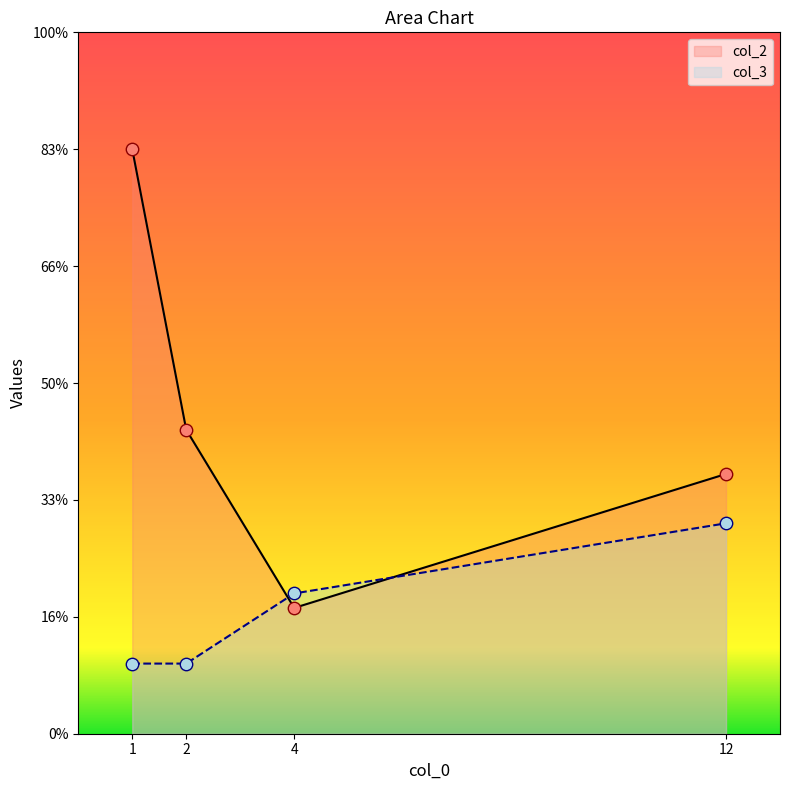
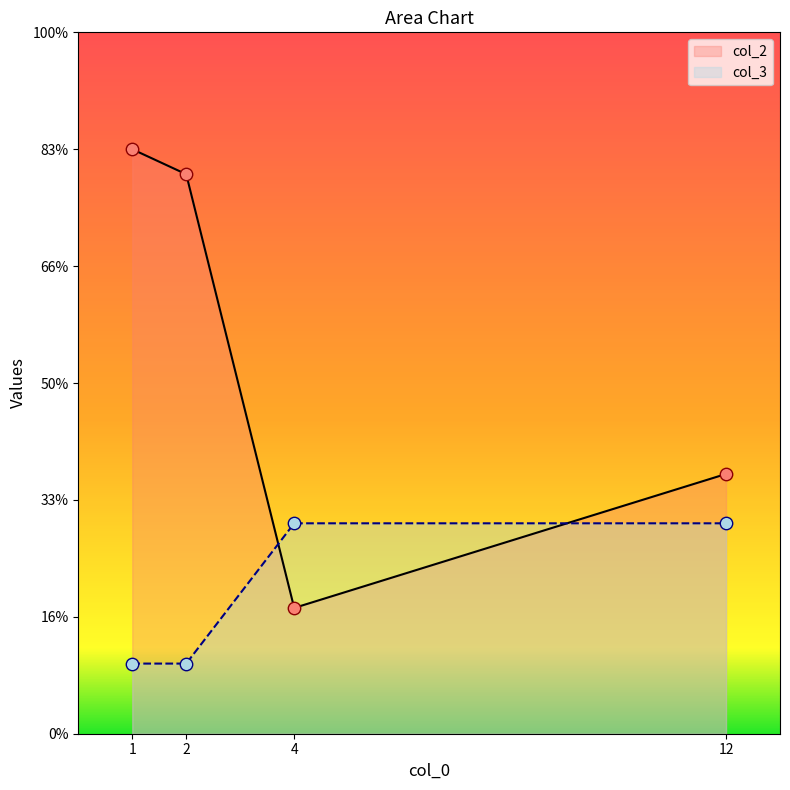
  {
    "col_2": {
      "1": "83%",
-     "2": "43%",
+     "2": "80%",
      "4": "18%",
      "12": "37%"
    },
    "col_3": {
      "1": "10%",
      "2": "10%",
-     "4": "20%",
+     "4": "30%",
      "12": "30%"
    }
  }
